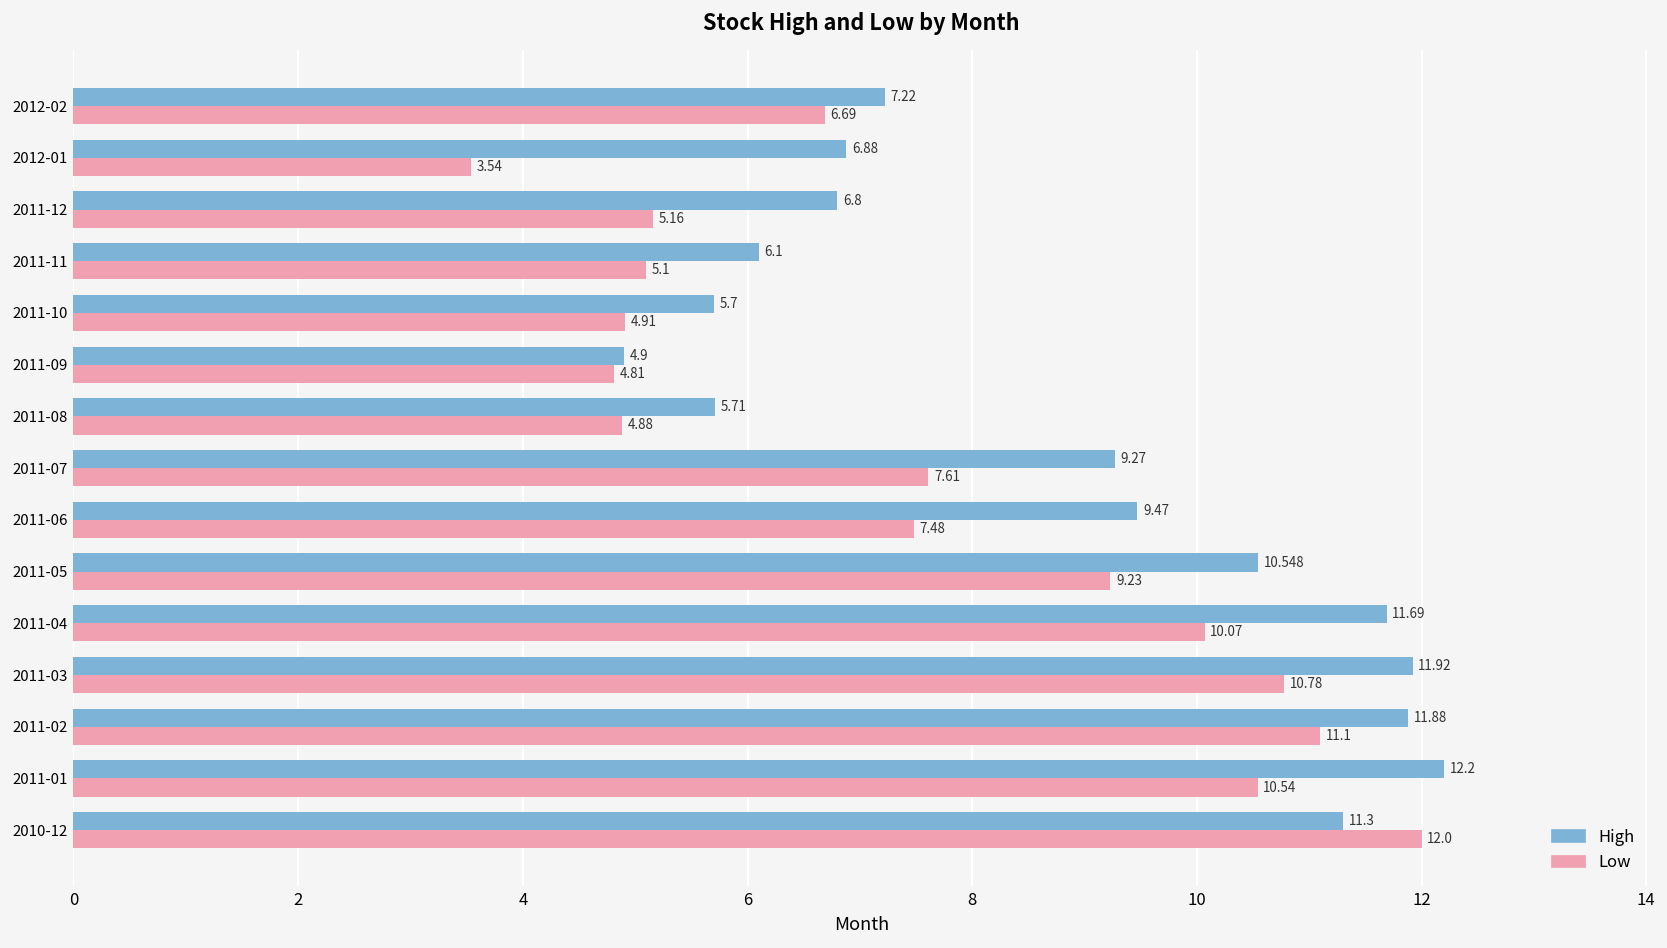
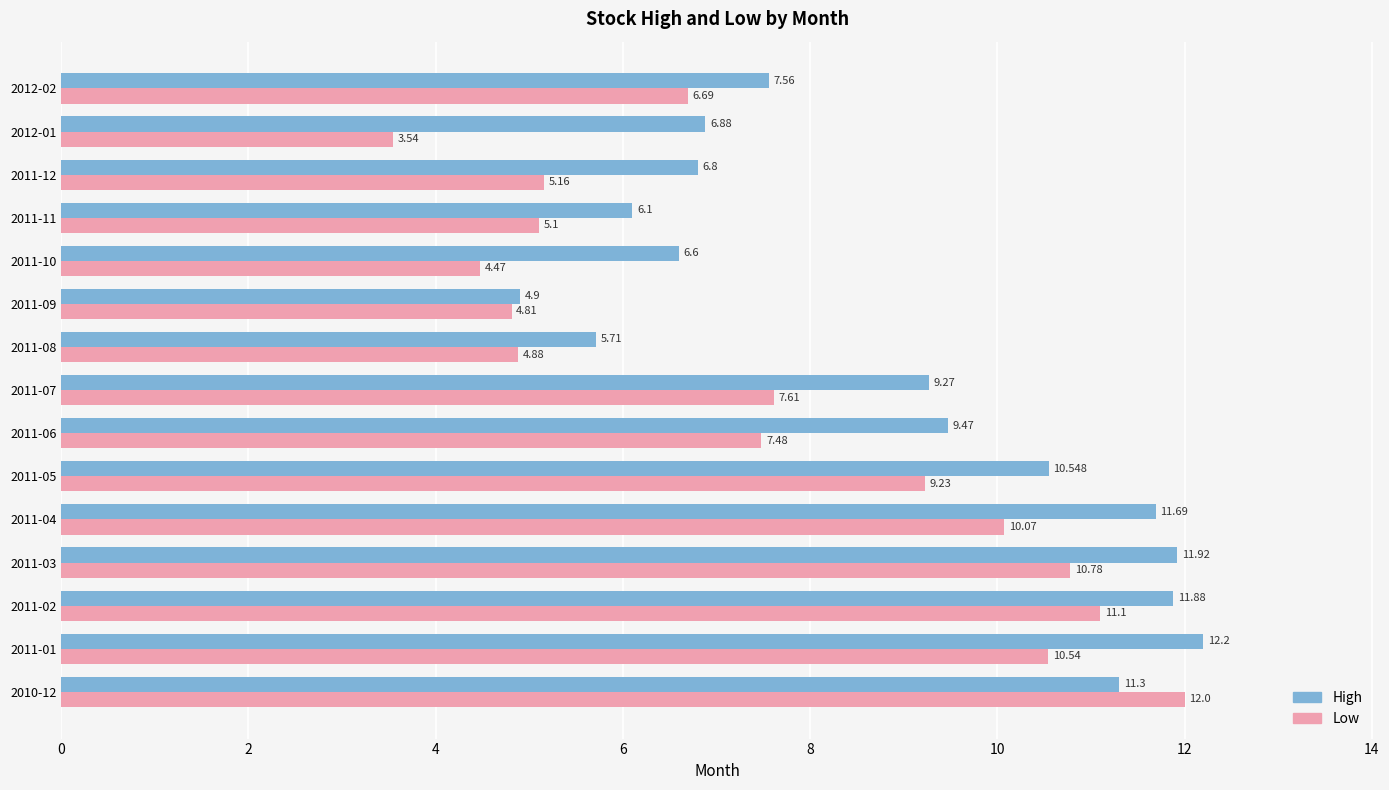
  {
    "High": {
-     "2012-02": 7.22,
+     "2012-02": 7.56,
      "2012-01": 6.88,
      "2011-12": 6.8,
      "2011-11": 6.1,
-     "2011-10": 5.7,
+     "2011-10": 6.6,
      "2011-09": 4.9,
      "2011-08": 5.71,
      "2011-07": 9.27,
      "2011-06": 9.47,
      "2011-05": 10.548,
      "2011-04": 11.69,
      "2011-03": 11.92,
      "2011-02": 11.88,
      "2011-01": 12.2,
      "2010-12": 11.3
    },
    "Low": {
      "2012-02": 6.69,
      "2012-01": 3.54,
      "2011-12": 5.16,
      "2011-11": 5.1,
-     "2011-10": 4.91,
+     "2011-10": 4.47,
      "2011-09": 4.81,
      "2011-08": 4.88,
      "2011-07": 7.61,
      "2011-06": 7.48,
      "2011-05": 9.23,
      "2011-04": 10.07,
      "2011-03": 10.78,
      "2011-02": 11.1,
      "2011-01": 10.54,
      "2010-12": 12.0
    }
  }
